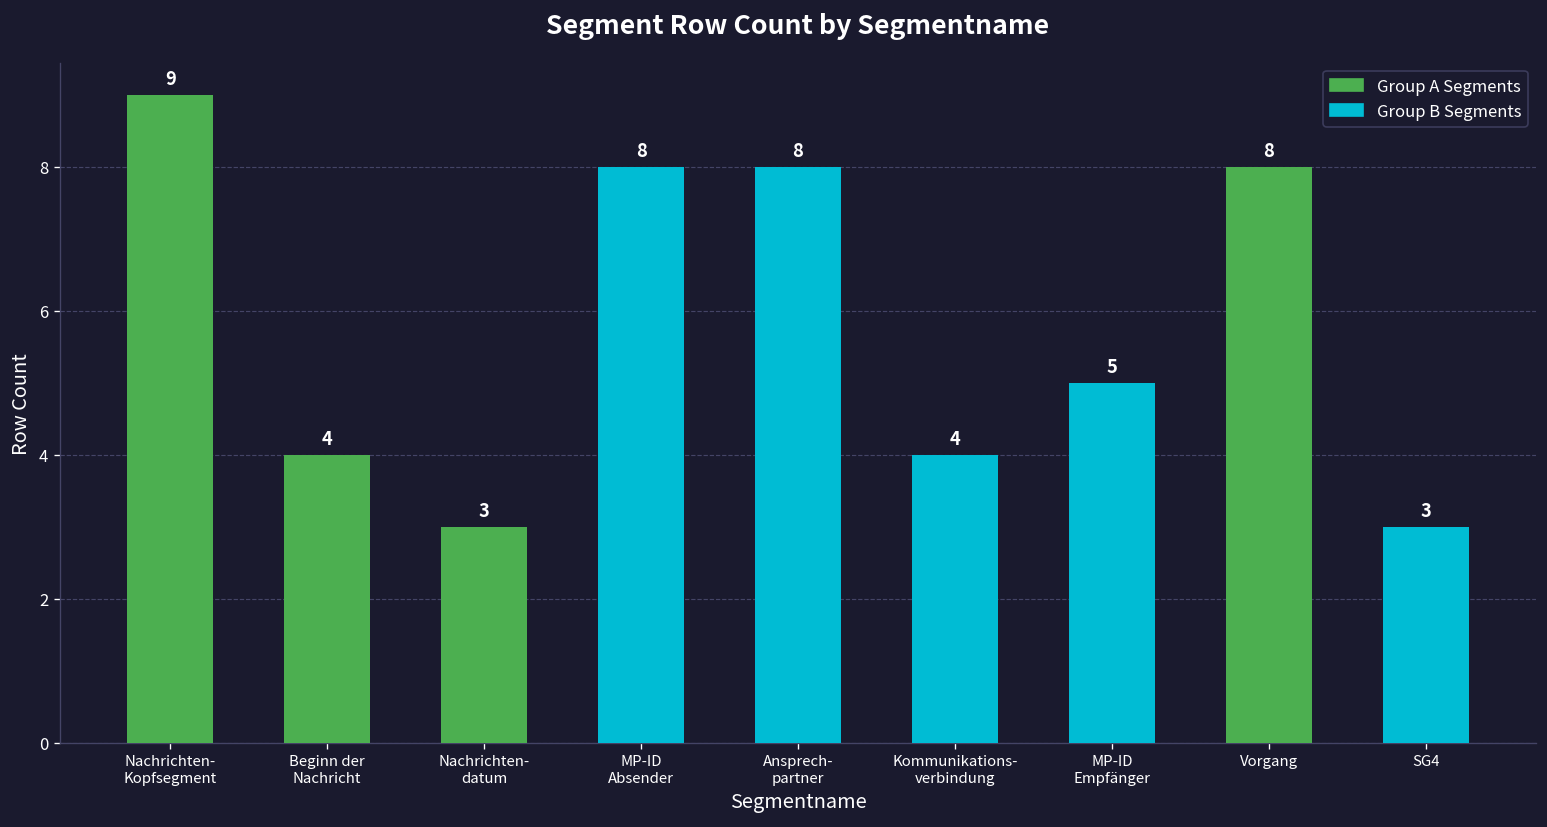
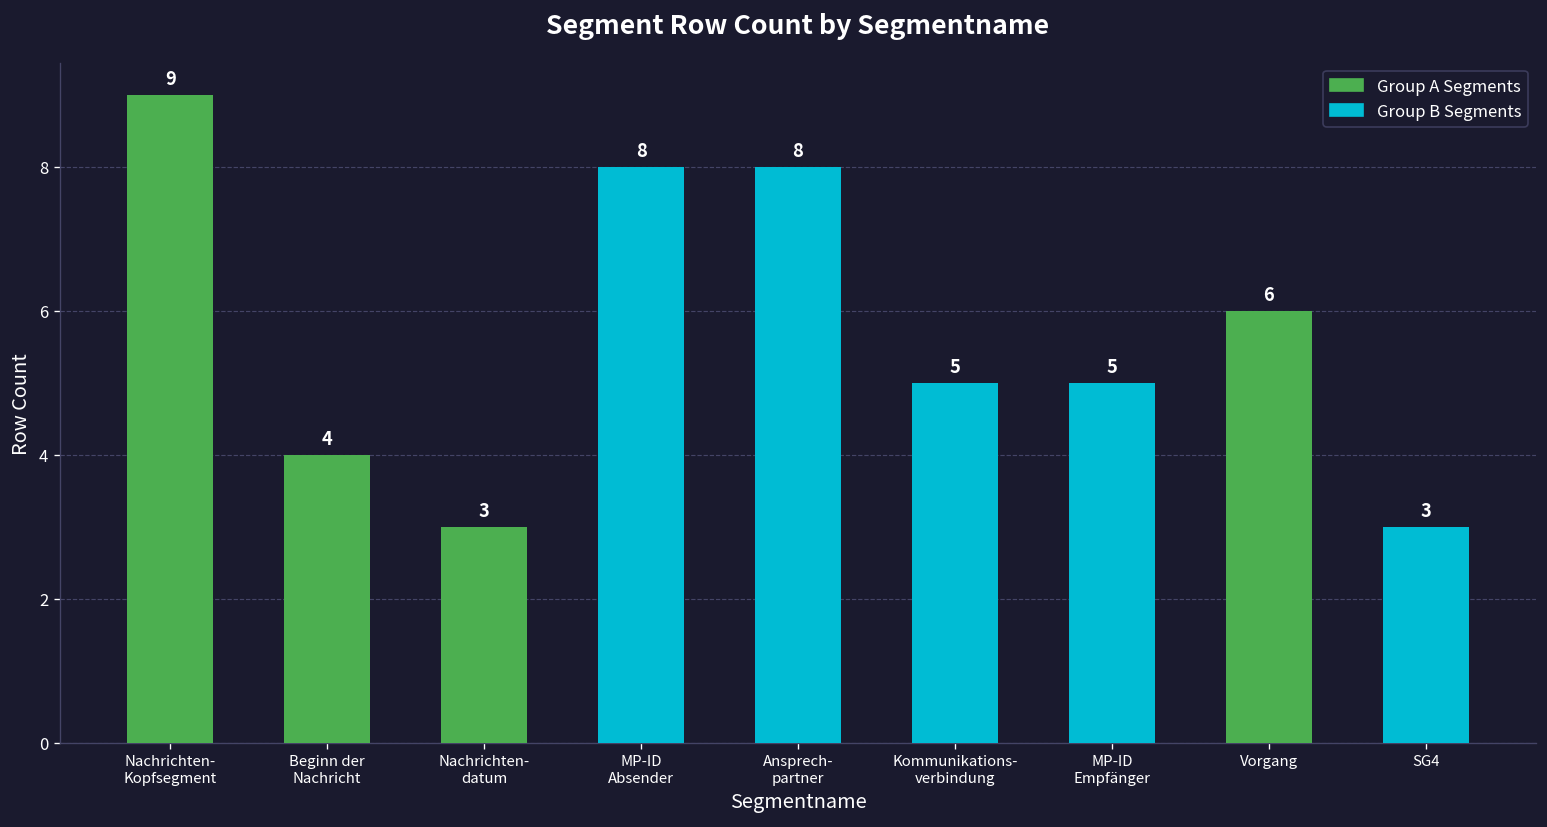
  {
    "Nachrichten- Kopfsegment": 9,
    "Beginn der Nachricht": 4,
    "Nachrichten- datum": 3,
    "MP-ID Absender": 8,
    "Ansprech- partner": 8,
-   "Kommunikations- verbindung": 4,
+   "Kommunikations- verbindung": 5,
    "MP-ID Empfänger": 5,
-   "Vorgang": 8,
+   "Vorgang": 6,
    "SG4": 3
  }
